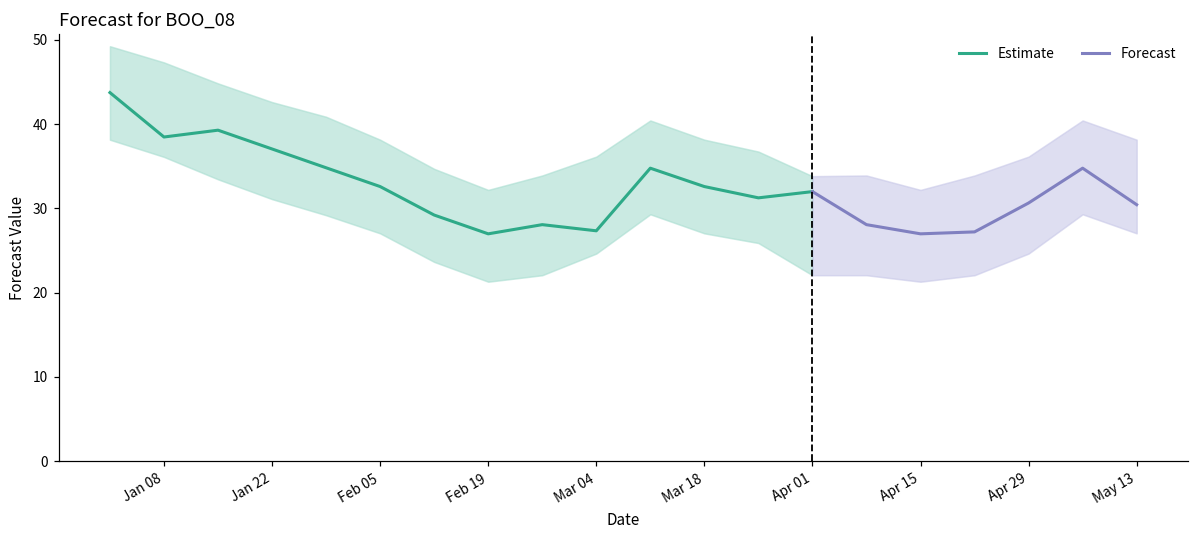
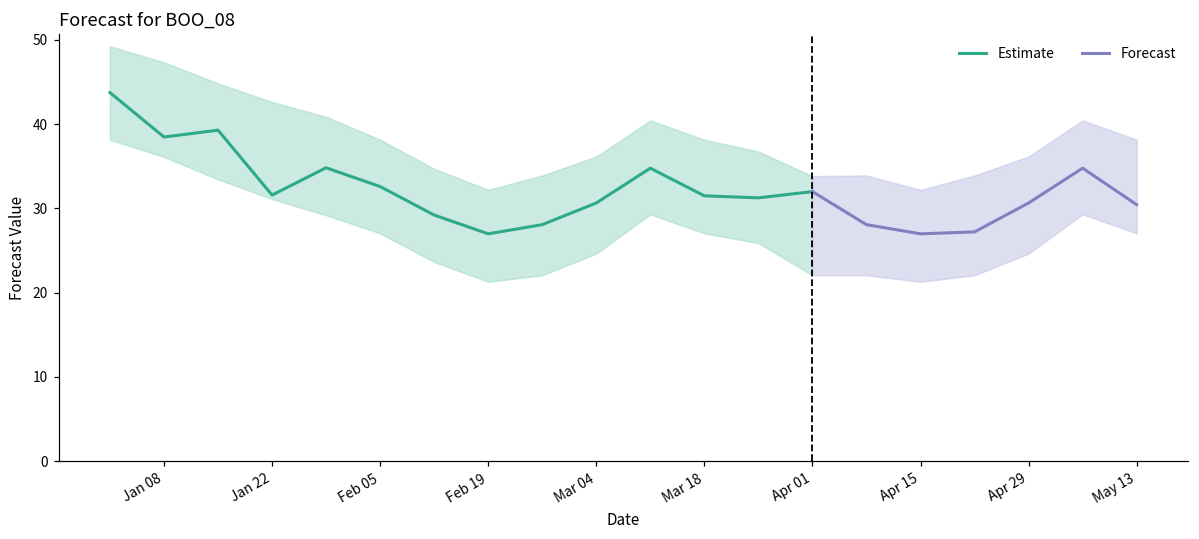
  {
    "Estimate": {
      "Jan 08": 38,
-     "Jan 22": 37,
+     "Jan 22": 32,
      "Feb 05": 33,
      "Feb 19": 27,
-     "Mar 04": 27,
-     "Mar 18": 33
+     "Mar 04": 31,
+     "Mar 18": 31
    },
    "Forecast": {
      "Apr 15": 27,
      "Apr 29": 31,
      "May 13": 30
    }
  }
